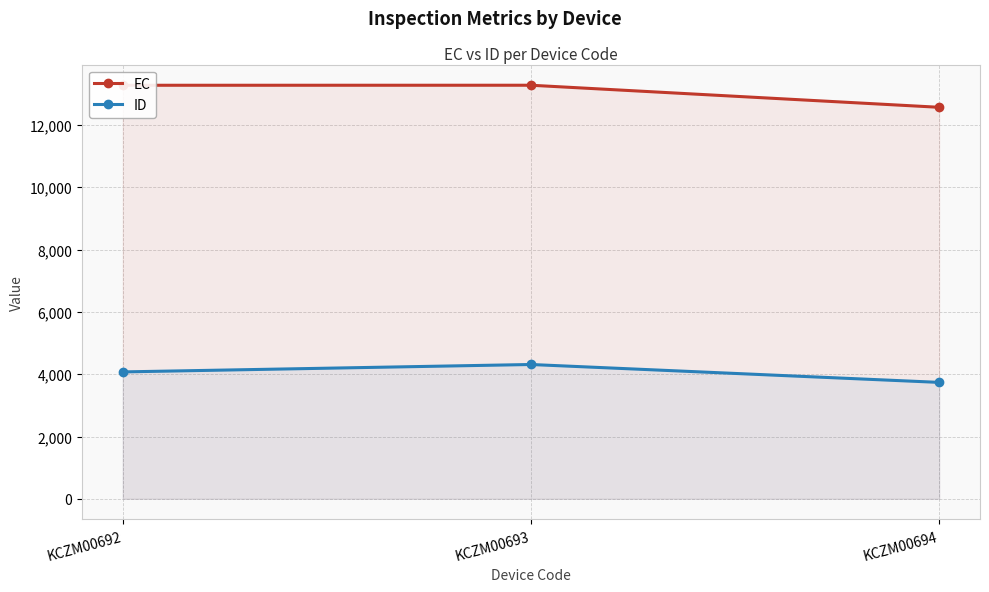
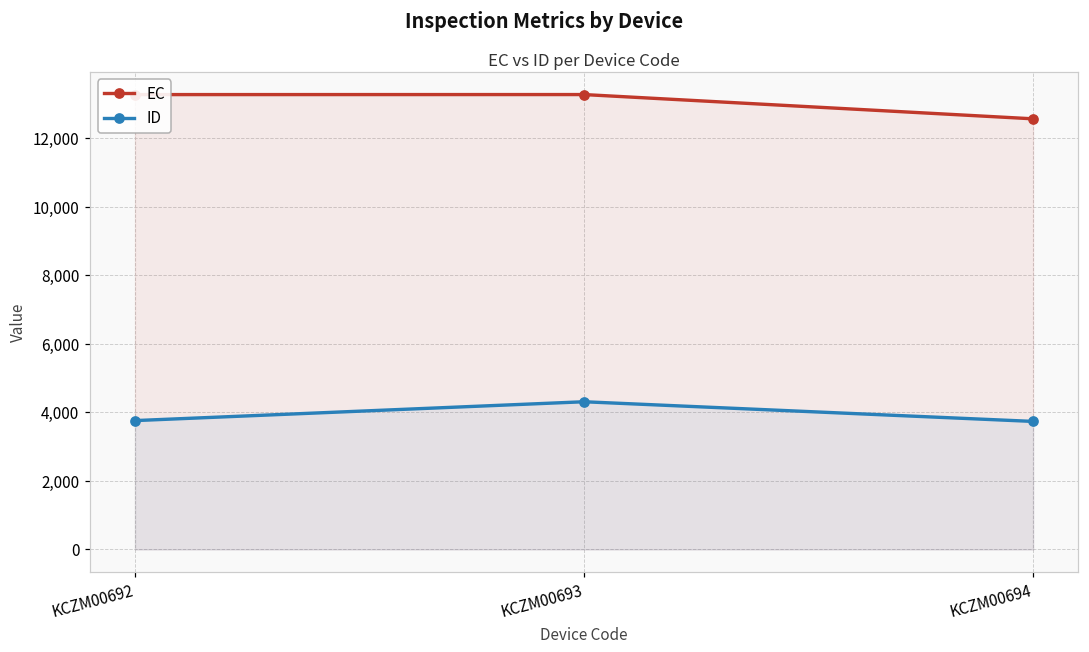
  {
    "EC": {
      "KCZM00693": "13,300",
      "KCZM00694": "12,600"
    },
    "ID": {
-     "KCZM00692": "4,100",
+     "KCZM00692": "3,800",
      "KCZM00693": "4,300",
      "KCZM00694": "3,700"
    }
  }
